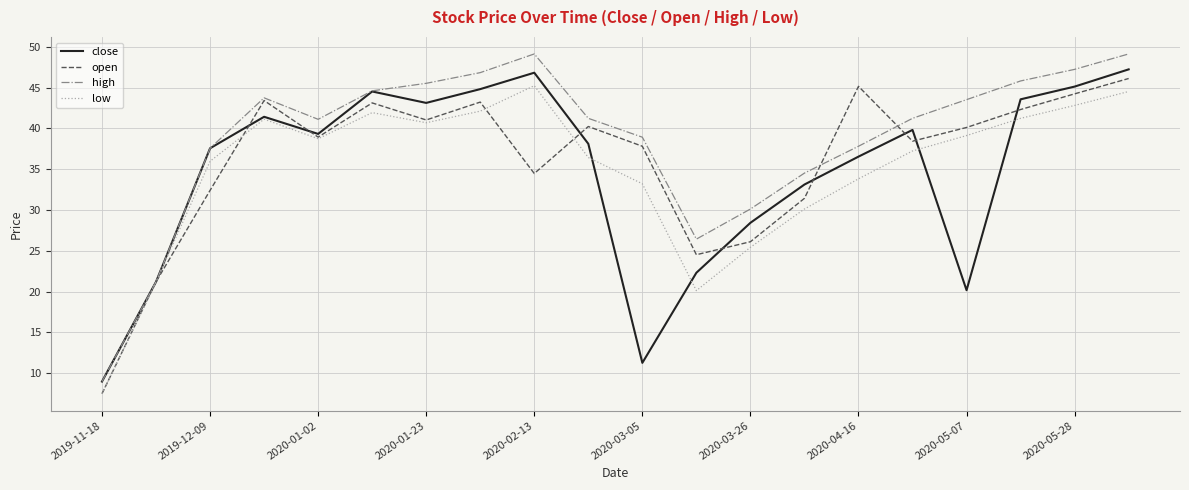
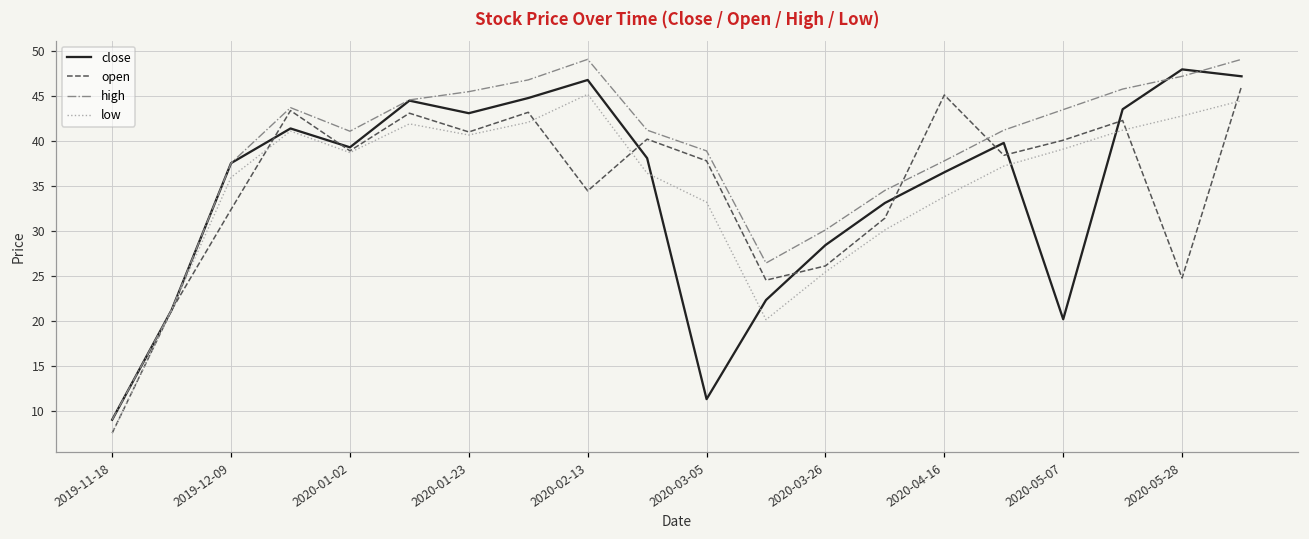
  {
    "close": {
      "2020-01-02": 39,
      "2020-01-23": 43,
      "2020-02-13": 47,
      "2020-03-05": 11,
      "2020-03-26": 28,
      "2020-04-16": 37,
      "2020-05-07": 20,
-     "2020-05-28": 45
+     "2020-05-28": 48
    },
    "open": {
      "2019-12-09": 32,
      "2020-01-23": 41,
      "2020-02-13": 34,
      "2020-03-05": 38,
      "2020-03-26": 26,
      "2020-04-16": 45,
      "2020-05-07": 40,
-     "2020-05-28": 44
+     "2020-05-28": 25
    }
  }
